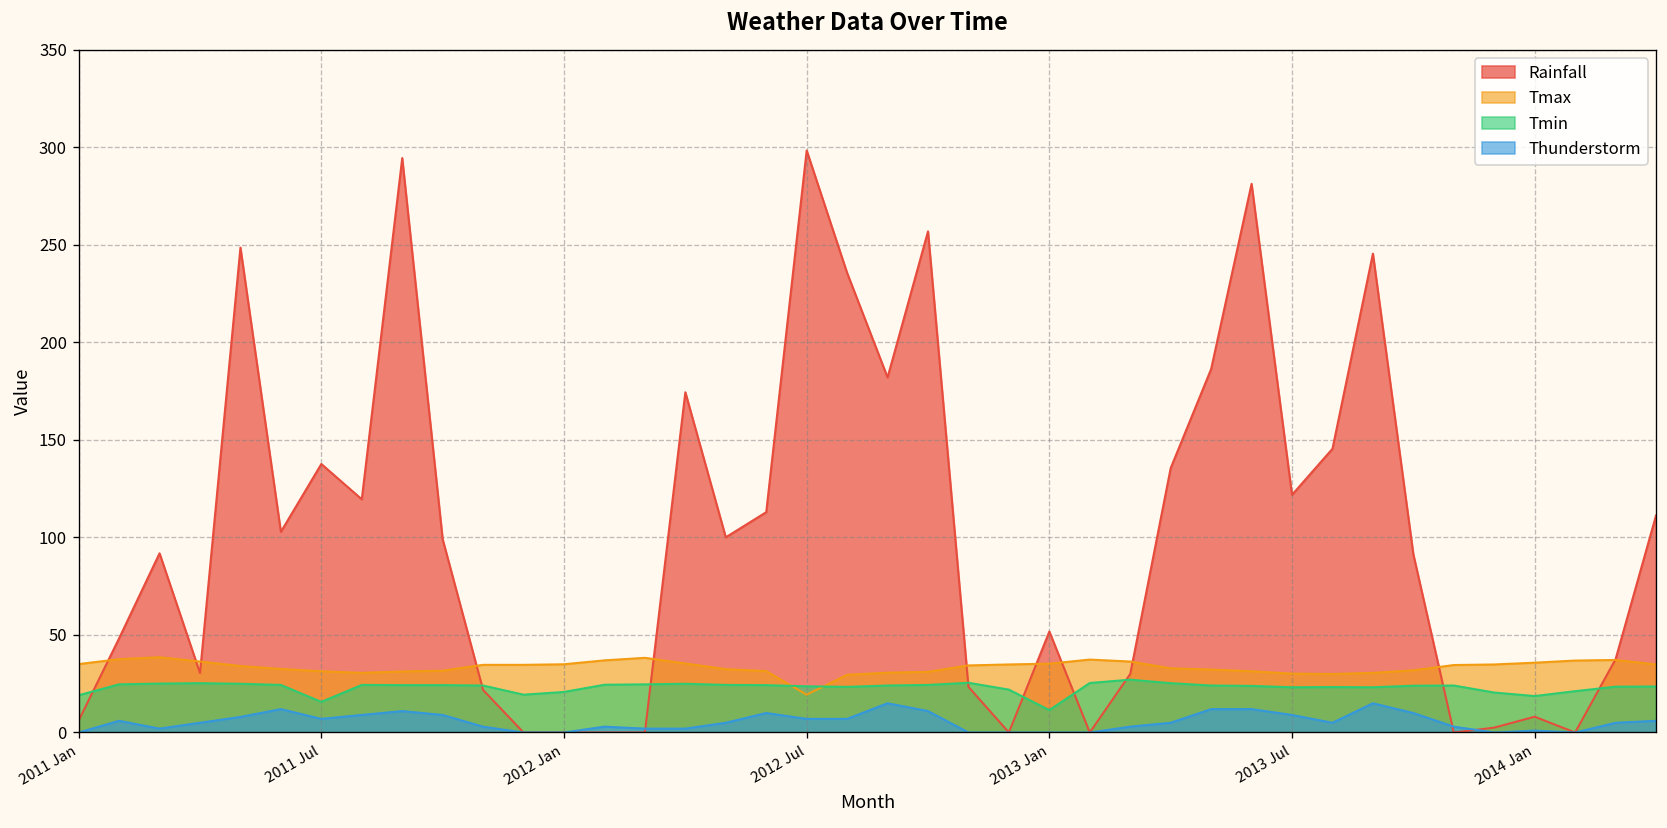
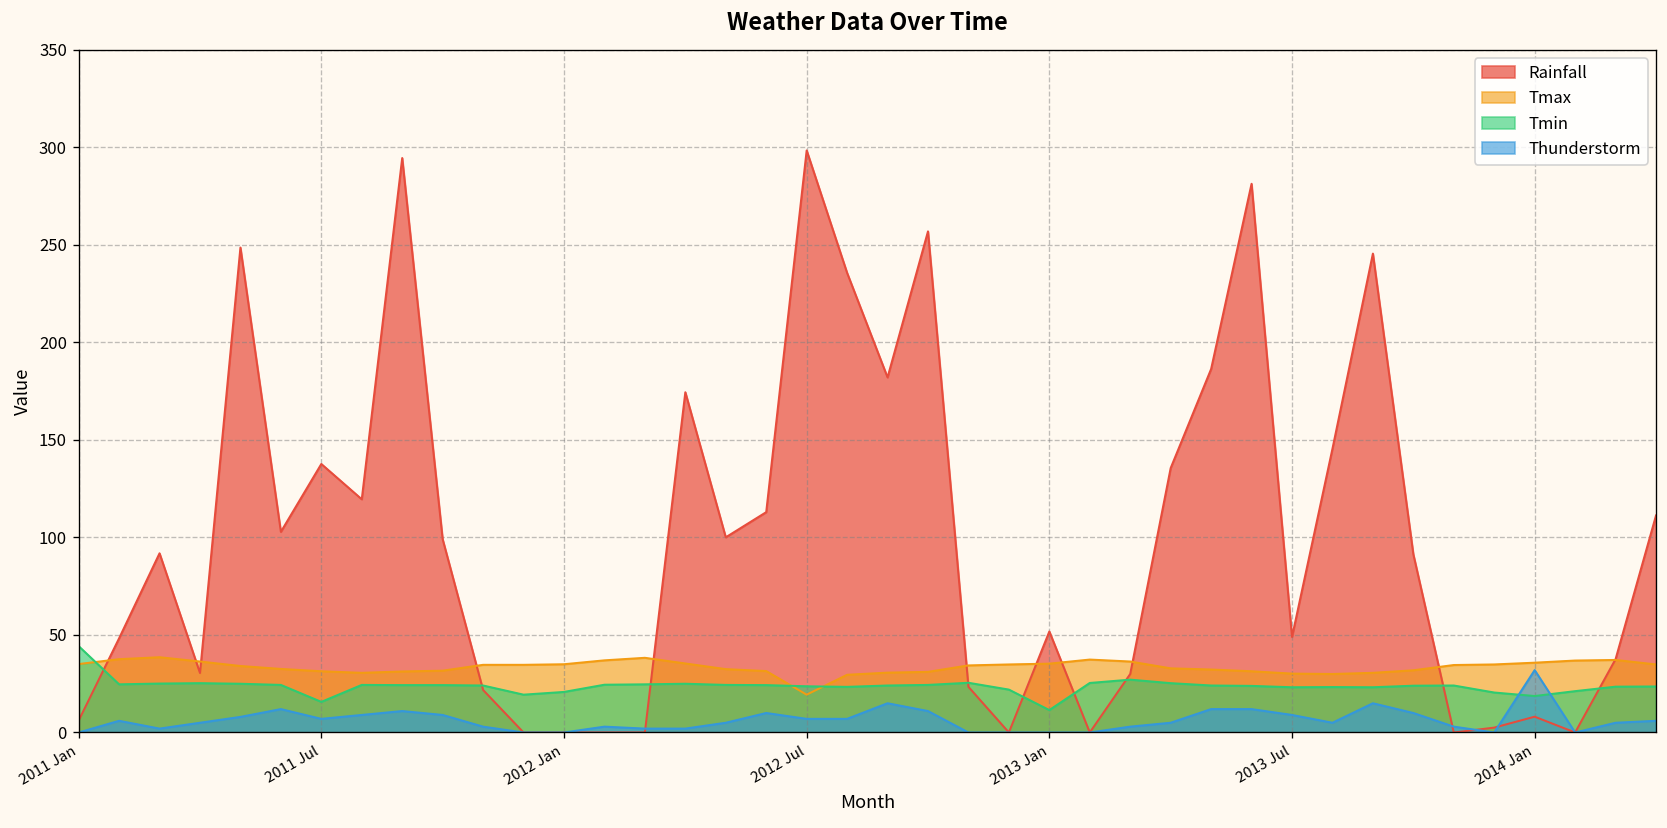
  {
    "Rainfall": {
      "2011 Jan": 6,
      "2011 Jul": 138,
      "2012 Jul": 299,
      "2013 Jan": 52,
-     "2013 Jul": 122,
+     "2013 Jul": 49,
      "2014 Jan": 8
    },
    "Tmax": {
      "2011 Jan": 35,
      "2011 Jul": 31,
      "2012 Jan": 35,
      "2012 Jul": 19,
      "2013 Jan": 35,
      "2013 Jul": 30,
      "2014 Jan": 36
    },
    "Tmin": {
-     "2011 Jan": 19,
+     "2011 Jan": 44,
      "2011 Jul": 16,
      "2012 Jan": 21,
      "2012 Jul": 24,
      "2013 Jan": 12,
      "2013 Jul": 23,
      "2014 Jan": 19
    },
    "Thunderstorm": {
      "2011 Jan": 0,
      "2011 Jul": 7,
      "2012 Jul": 7,
      "2013 Jan": 0,
      "2013 Jul": 9,
-     "2014 Jan": 1
+     "2014 Jan": 32
    }
  }
